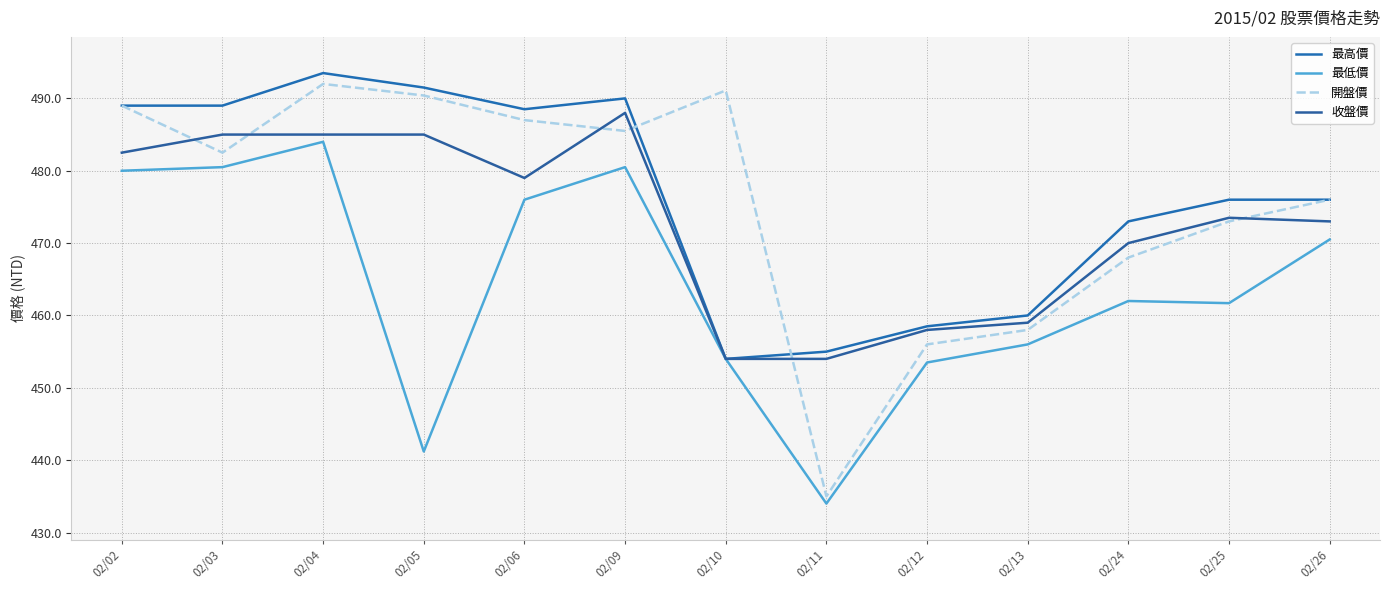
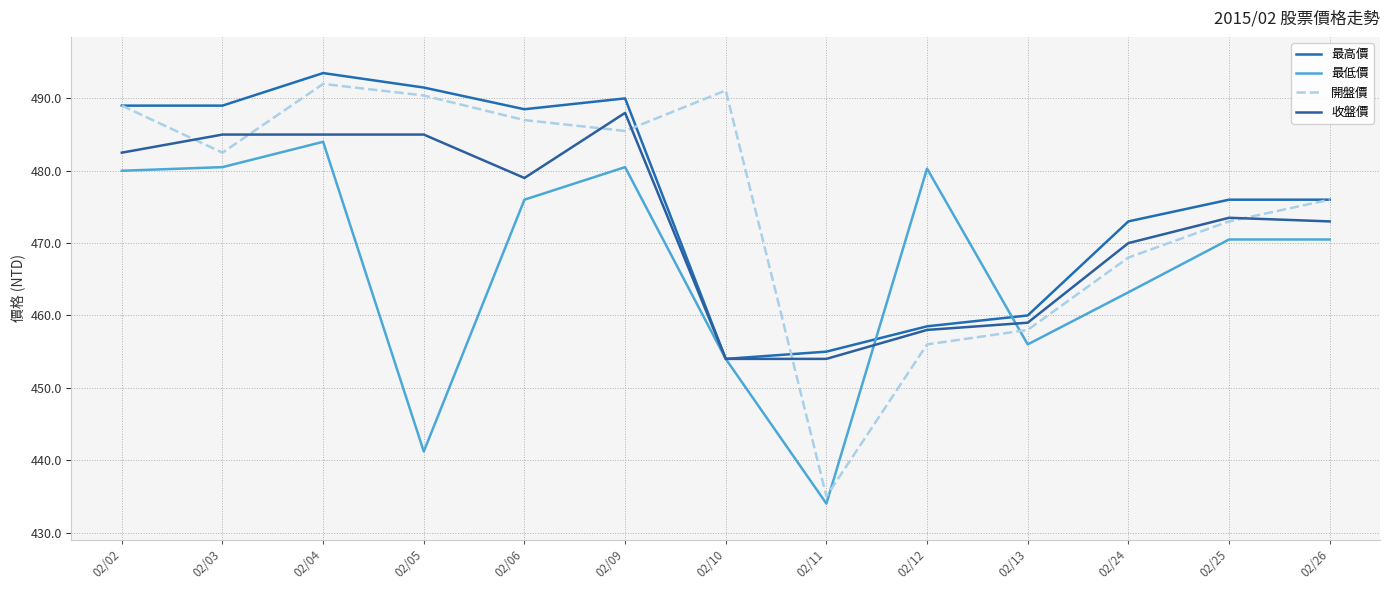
  {
    "最低價": {
      "02/02": 480,
      "02/03": 481,
      "02/04": 484,
      "02/05": 441,
      "02/06": 476,
      "02/09": 481,
      "02/11": 434,
-     "02/12": 454,
+     "02/12": 480,
      "02/13": 456,
-     "02/24": 462,
-     "02/25": 462,
+     "02/24": 463,
+     "02/25": 471,
      "02/26": 471
    },
    "開盤價": {
      "02/03": 483,
      "02/04": 492,
      "02/05": 490,
      "02/06": 487,
      "02/09": 486,
      "02/10": 491,
      "02/11": 435,
      "02/12": 456,
      "02/13": 458,
      "02/24": 468,
      "02/25": 473
    }
  }
